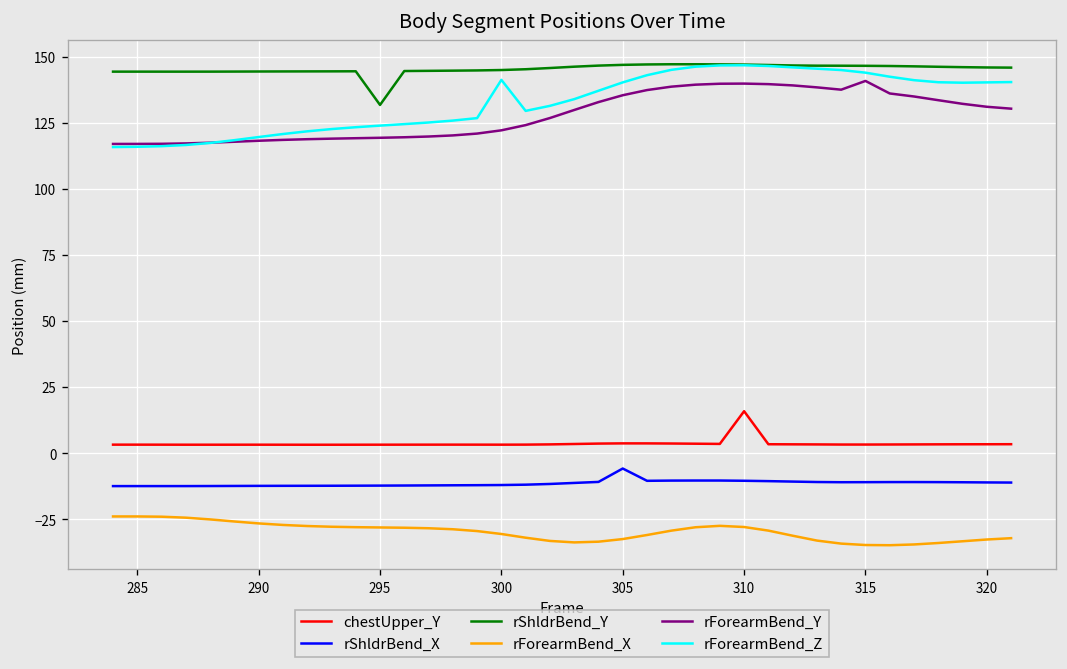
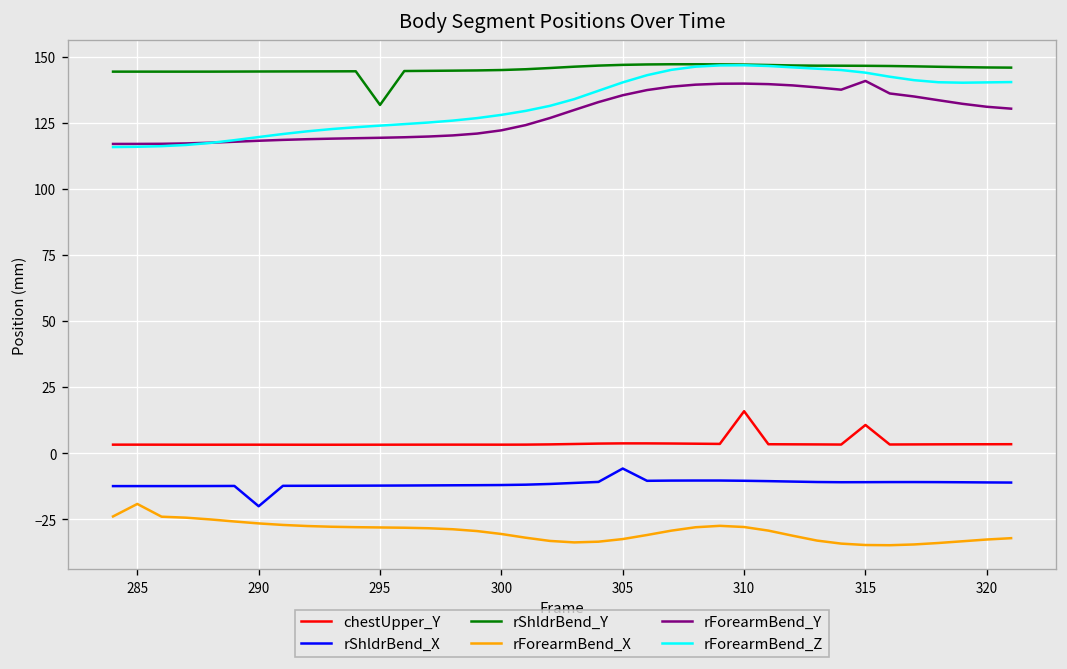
  {
    "chestUpper_Y": {
      "285": 3,
      "290": 3,
      "295": 3,
      "300": 3,
      "305": 4,
      "310": 16,
-     "315": 3,
+     "315": 11,
      "320": 3
    },
    "rShldrBend_X": {
      "285": -12,
-     "290": -12,
+     "290": -20,
      "295": -12,
      "300": -12,
      "305": -6,
      "310": -10,
      "315": -11,
      "320": -11
    },
    "rShldrBend_Y": {
      "285": 144,
      "290": 144,
      "295": 132,
      "300": 145,
      "305": 147,
      "315": 147,
      "320": 146
    },
    "rForearmBend_X": {
-     "285": -24,
+     "285": -19,
      "290": -27,
      "295": -28,
      "300": -31,
      "305": -32,
      "310": -28,
      "315": -35,
      "320": -33
    },
    "rForearmBend_Y": {
      "290": 118,
      "295": 119,
      "300": 122,
      "305": 135,
      "310": 140,
      "315": 141,
      "320": 131
    },
    "rForearmBend_Z": {
      "290": 120,
      "295": 124,
-     "300": 141,
+     "300": 128,
      "305": 140,
      "315": 144,
      "320": 140
    }
  }
